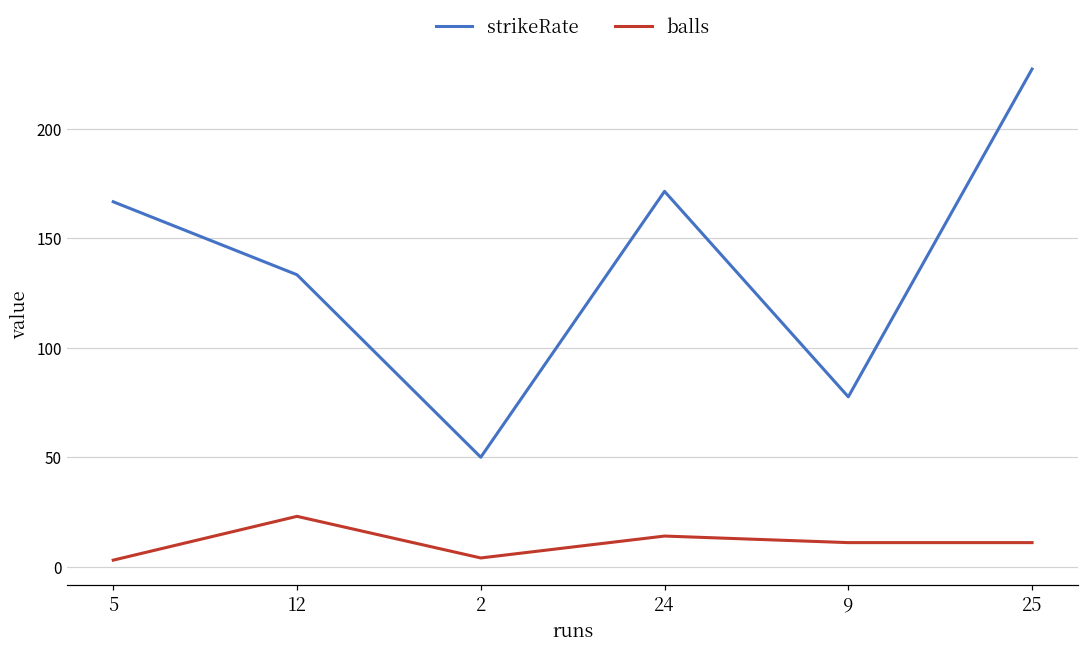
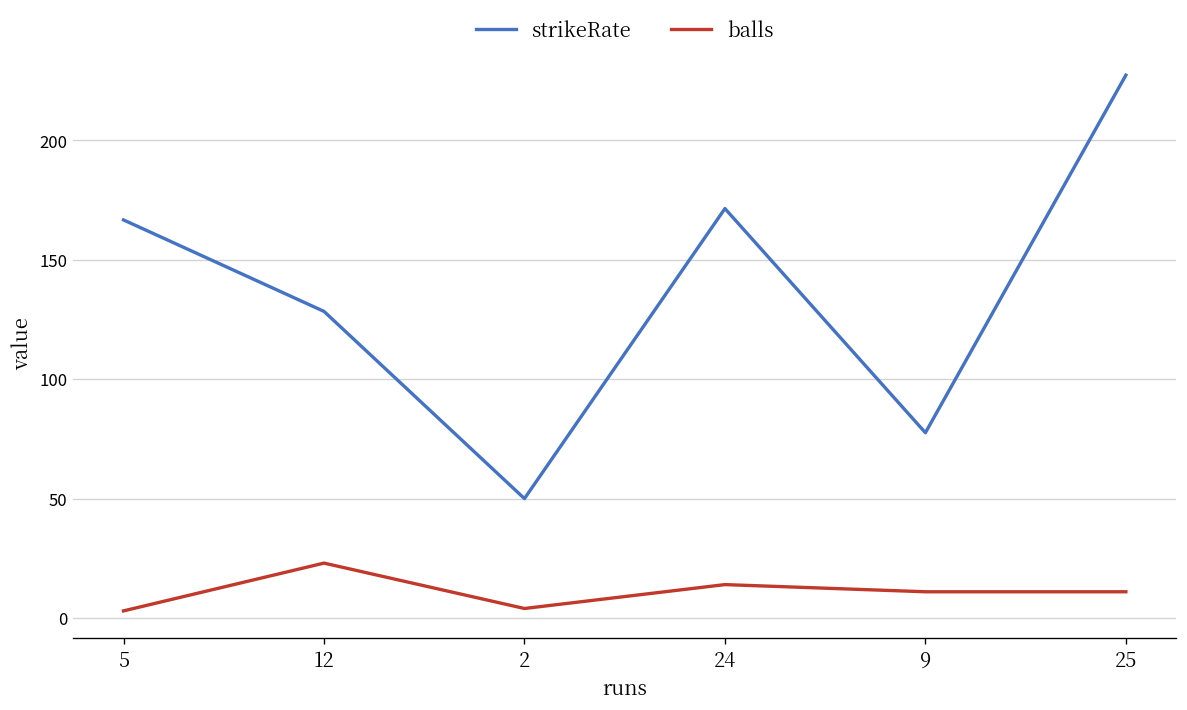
  {
    "strikeRate": {
      "5": 167,
-     "12": 133,
+     "12": 128,
      "2": 50,
      "24": 171,
      "9": 78,
      "25": 227
    },
    "balls": {
      "5": 3,
      "12": 23,
      "2": 4,
      "24": 14,
      "9": 11,
      "25": 11
    }
  }
